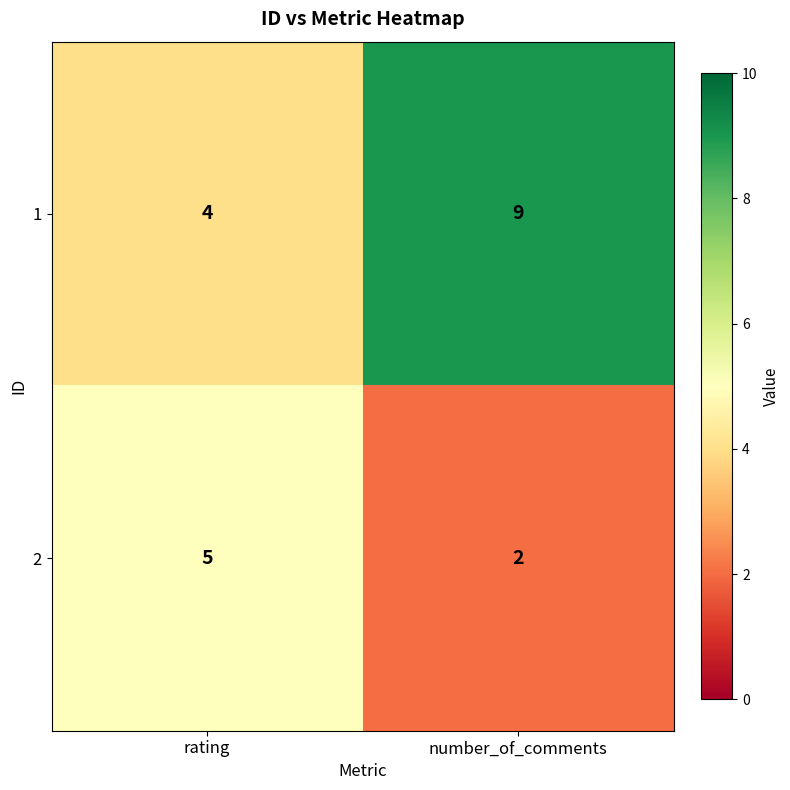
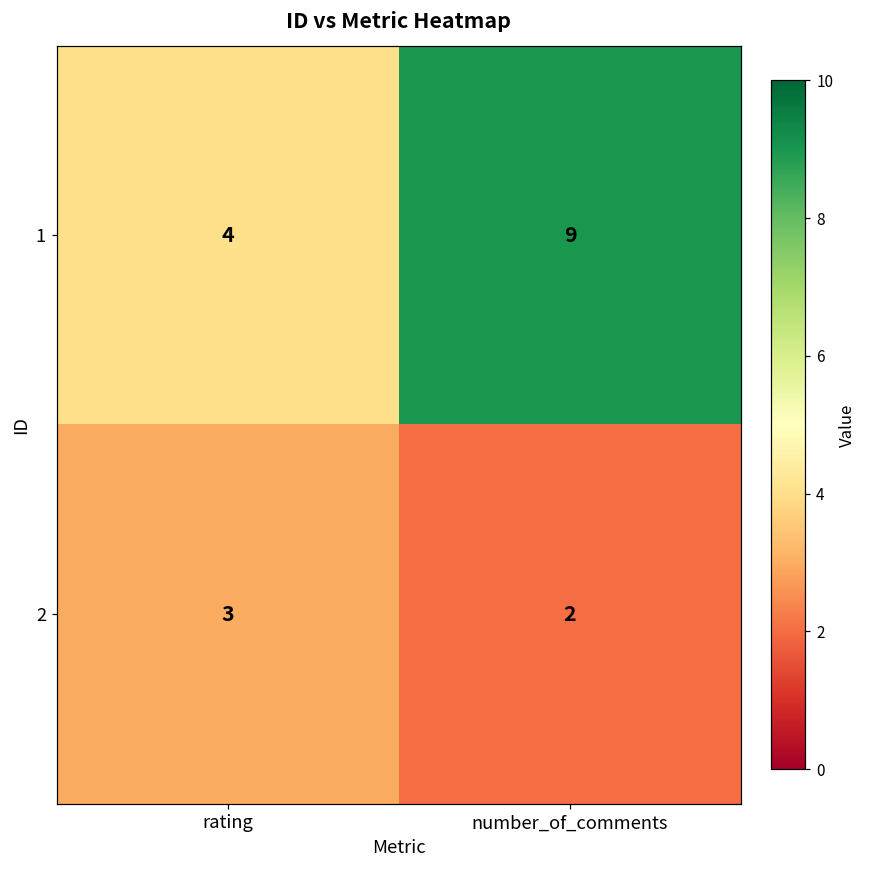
  {
    "1": {
      "rating": 4,
      "number_of_comments": 9
    },
    "2": {
-     "rating": 5,
+     "rating": 3,
      "number_of_comments": 2
    }
  }
